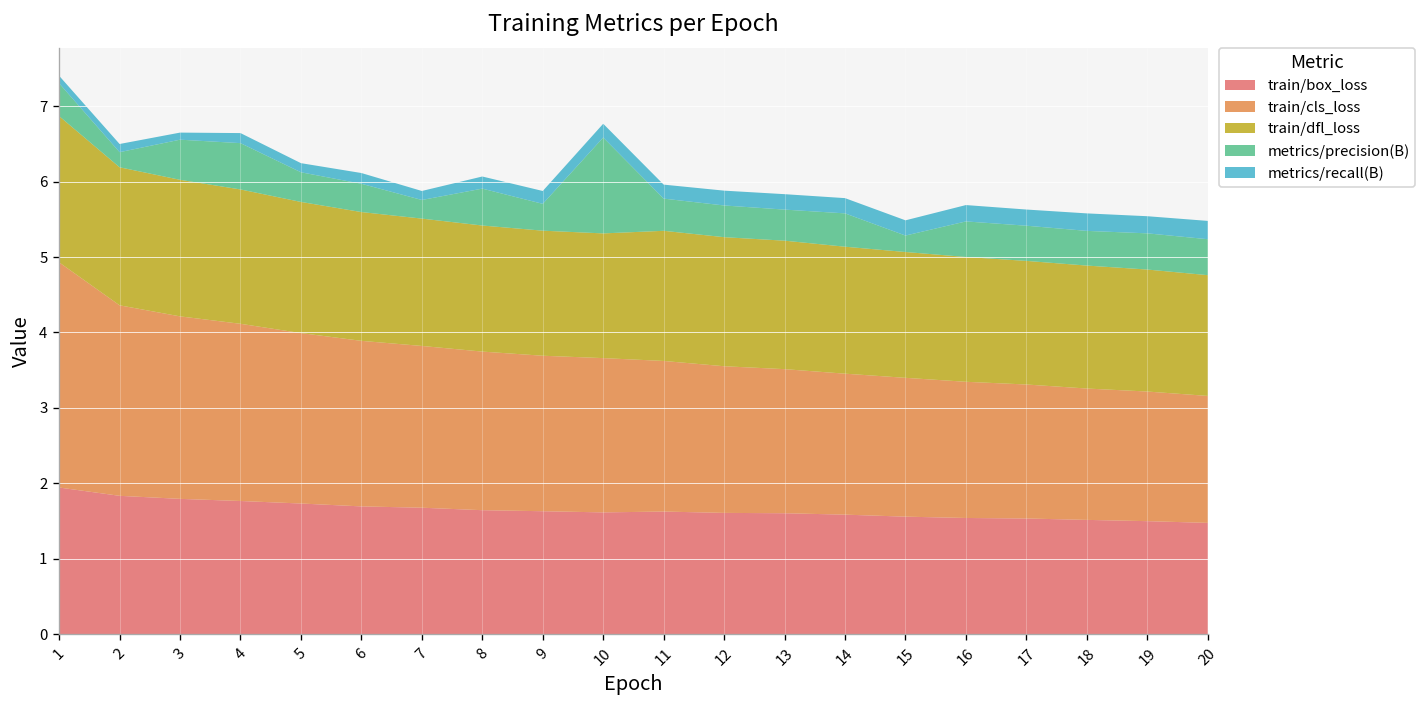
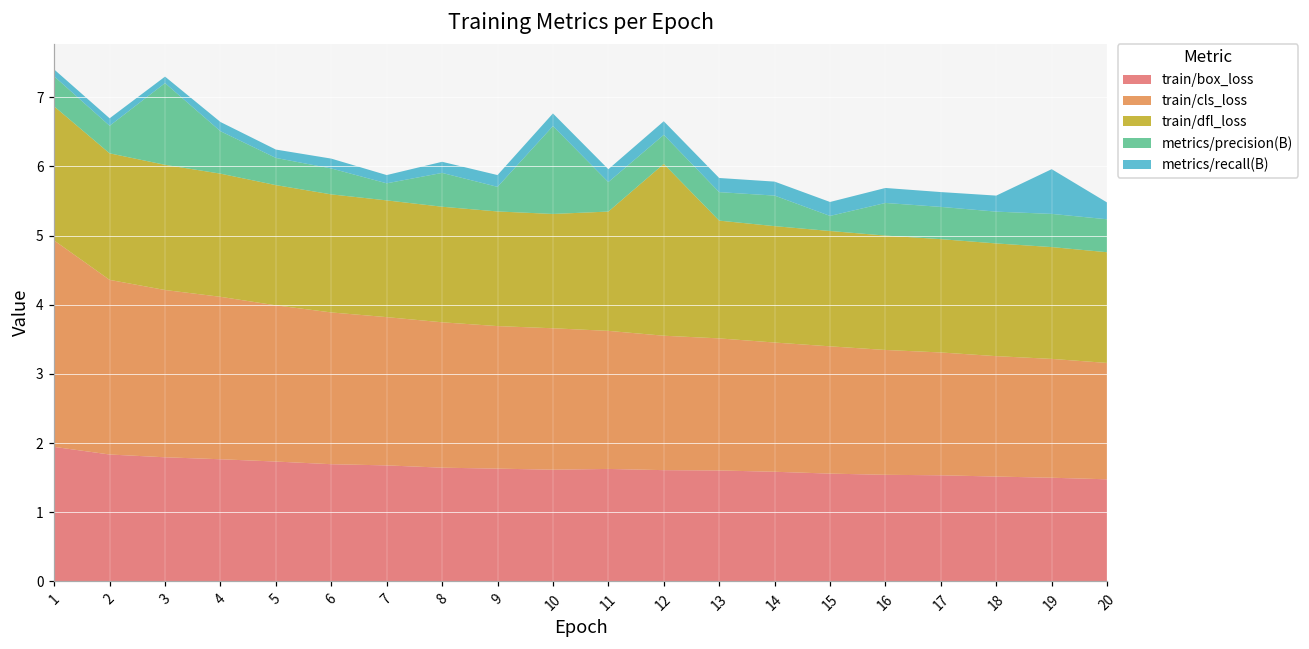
  {
    "train/dfl_loss": {
      "1": 1.9,
      "2": 1.8,
      "3": 1.8,
      "4": 1.8,
      "5": 1.7,
      "6": 1.7,
      "7": 1.7,
      "8": 1.7,
      "9": 1.7,
      "10": 1.7,
      "11": 1.7,
-     "12": 1.7,
+     "12": 2.5,
      "13": 1.7,
      "14": 1.7,
      "15": 1.7,
      "16": 1.7,
      "17": 1.6,
      "18": 1.6,
      "19": 1.6,
      "20": 1.6
    },
    "metrics/precision(B)": {
      "1": 0.4,
-     "2": 0.2,
-     "3": 0.5,
+     "2": 0.4,
+     "3": 1.2,
      "4": 0.6,
      "5": 0.4,
      "6": 0.4,
      "7": 0.2,
      "8": 0.5,
      "9": 0.4,
      "10": 1.3,
      "11": 0.4,
      "12": 0.4,
      "13": 0.4,
      "14": 0.4,
      "15": 0.2,
      "16": 0.5,
      "17": 0.5,
      "18": 0.5,
      "19": 0.5,
      "20": 0.5
    },
    "metrics/recall(B)": {
      "1": 0.1,
      "2": 0.1,
      "3": 0.1,
      "4": 0.1,
      "5": 0.1,
      "6": 0.1,
      "7": 0.1,
      "8": 0.2,
      "9": 0.2,
      "10": 0.2,
      "11": 0.2,
      "12": 0.2,
      "13": 0.2,
      "14": 0.2,
      "15": 0.2,
      "16": 0.2,
      "17": 0.2,
      "18": 0.2,
-     "19": 0.2,
+     "19": 0.6,
      "20": 0.2
    }
  }
